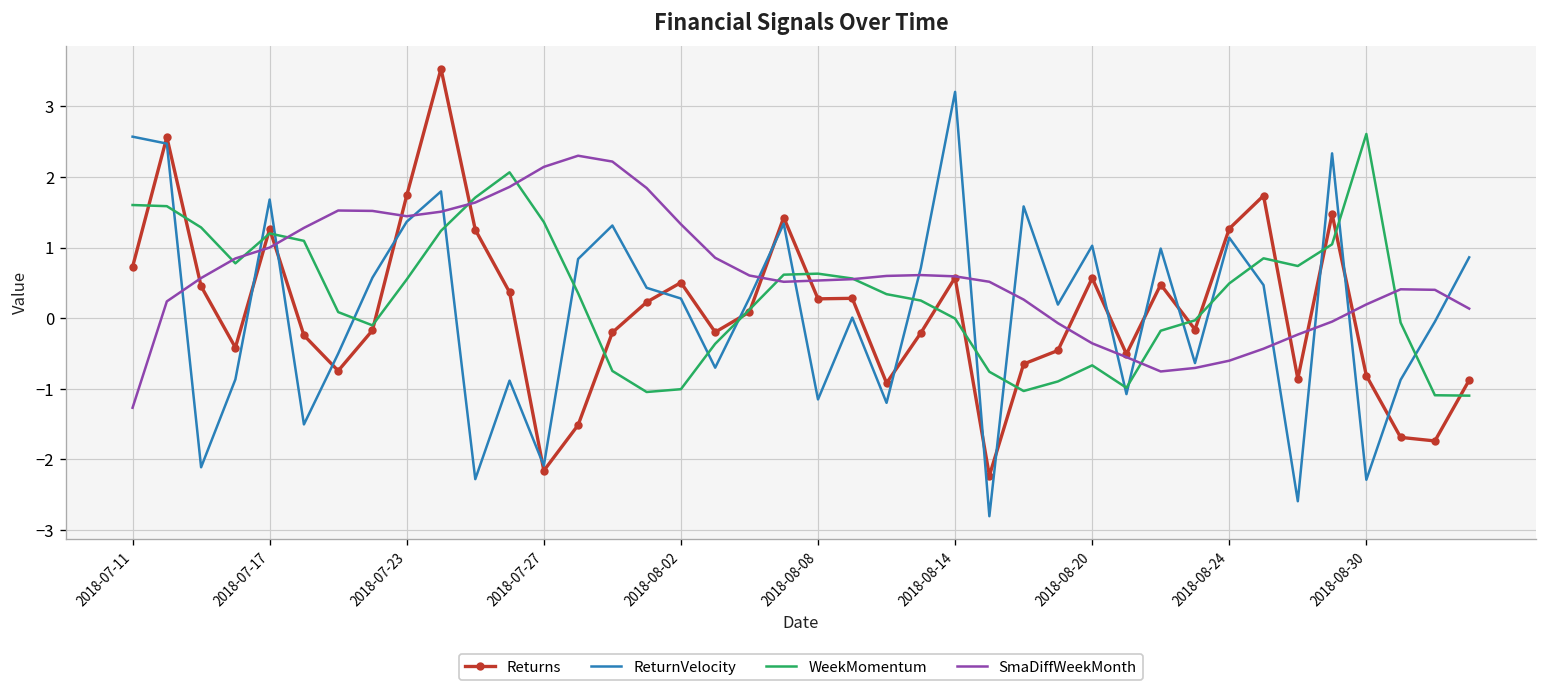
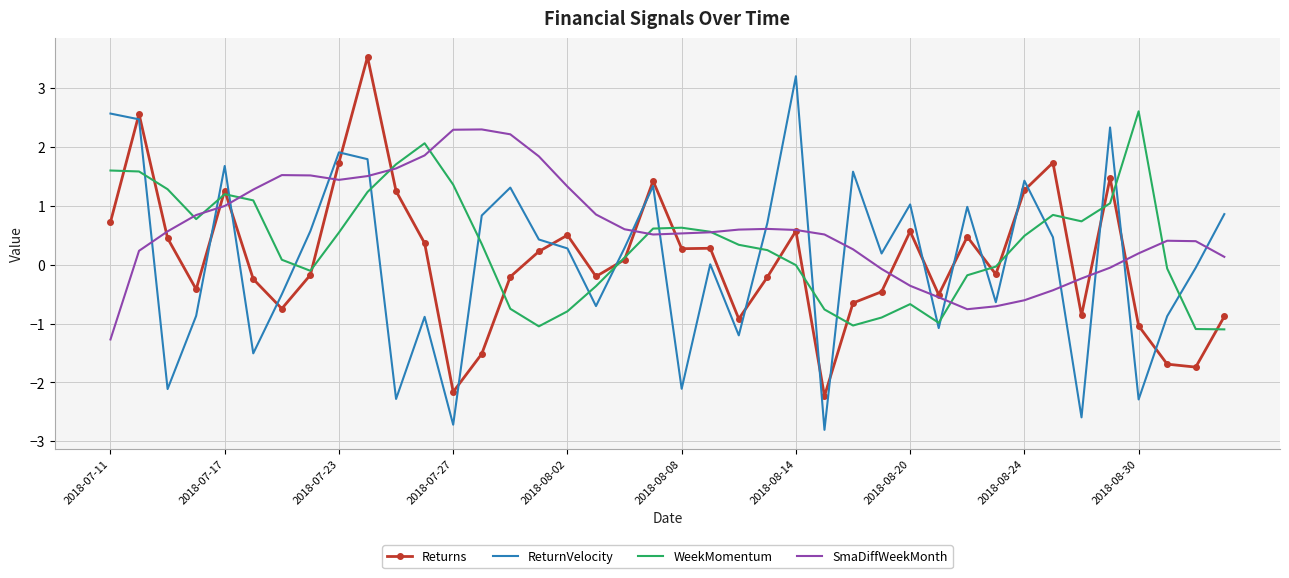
  {
    "Returns": {
      "2018-07-11": 0.7,
      "2018-07-17": 1.3,
      "2018-07-23": 1.7,
      "2018-07-27": -2.2,
      "2018-08-02": 0.5,
      "2018-08-08": 0.3,
      "2018-08-20": 0.6,
      "2018-08-24": 1.3,
-     "2018-08-30": -0.8
+     "2018-08-30": -1.0
    },
    "ReturnVelocity": {
      "2018-07-11": 2.6,
      "2018-07-17": 1.7,
-     "2018-07-23": 1.4,
-     "2018-07-27": -2.1,
+     "2018-07-23": 1.9,
+     "2018-07-27": -2.7,
      "2018-08-02": 0.3,
-     "2018-08-08": -1.2,
+     "2018-08-08": -2.1,
      "2018-08-14": 3.2,
      "2018-08-20": 1.0,
-     "2018-08-24": 1.1,
+     "2018-08-24": 1.4,
      "2018-08-30": -2.3
    },
    "WeekMomentum": {
      "2018-07-11": 1.6,
      "2018-07-17": 1.2,
      "2018-07-23": 0.5,
      "2018-07-27": 1.4,
-     "2018-08-02": -1.0,
+     "2018-08-02": -0.8,
      "2018-08-08": 0.6,
      "2018-08-14": 0.0,
      "2018-08-20": -0.7,
      "2018-08-24": 0.5,
      "2018-08-30": 2.6
    },
    "SmaDiffWeekMonth": {
      "2018-07-11": -1.3,
      "2018-07-17": 1.0,
      "2018-07-23": 1.4,
-     "2018-07-27": 2.1,
+     "2018-07-27": 2.3,
      "2018-08-02": 1.3,
      "2018-08-08": 0.5,
      "2018-08-20": -0.4,
      "2018-08-24": -0.6,
      "2018-08-30": 0.2
    }
  }
